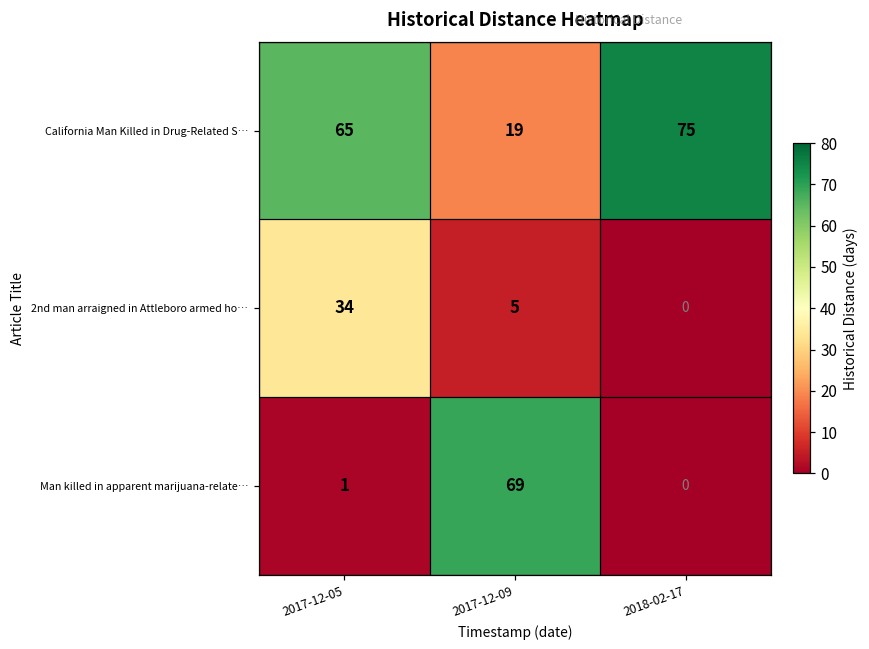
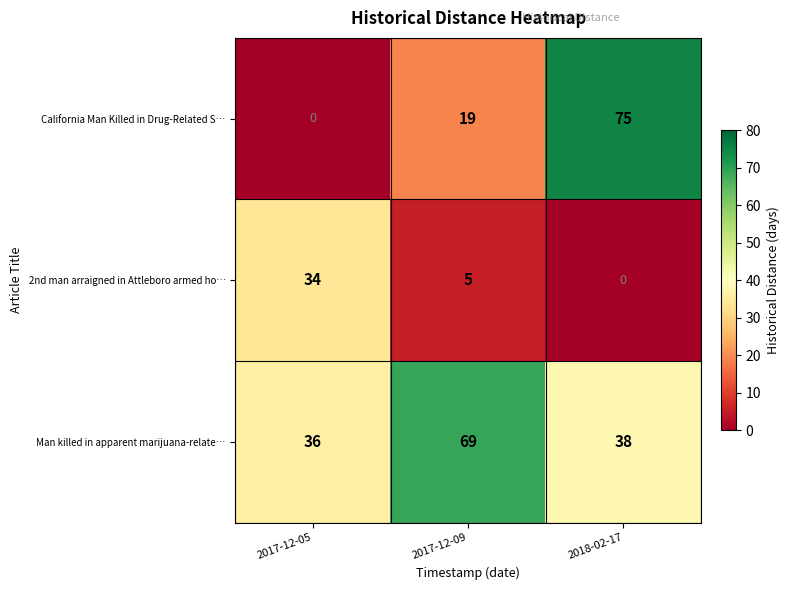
  {
    "California Man Killed in Drug-Related S…": {
-     "2017-12-05": 65,
+     "2017-12-05": 0,
      "2017-12-09": 19,
      "2018-02-17": 75
    },
    "2nd man arraigned in Attleboro armed ho…": {
      "2017-12-05": 34,
      "2017-12-09": 5,
      "2018-02-17": 0
    },
    "Man killed in apparent marijuana-relate…": {
-     "2017-12-05": 1,
+     "2017-12-05": 36,
      "2017-12-09": 69,
-     "2018-02-17": 0
+     "2018-02-17": 38
    }
  }
